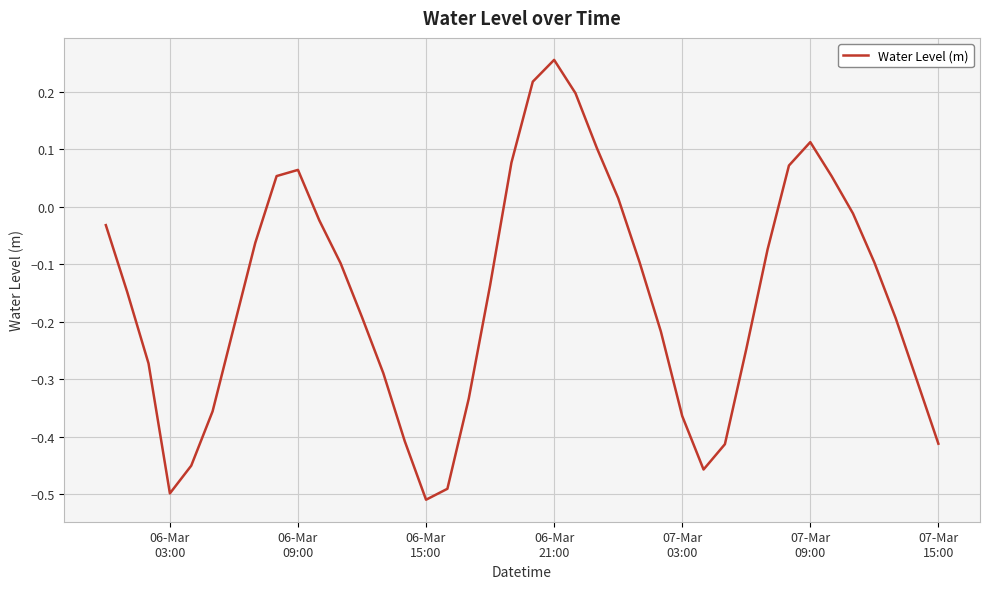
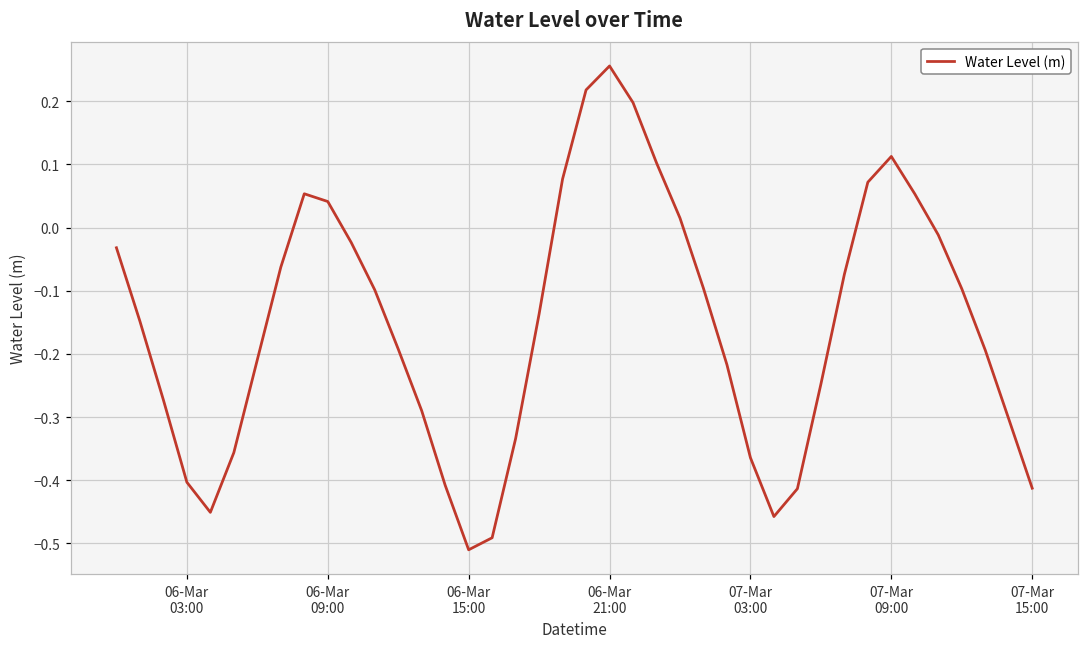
  {
-   "06-Mar 03:00": -0.50,
-   "06-Mar 09:00": 0.06,
+   "06-Mar 03:00": -0.40,
+   "06-Mar 09:00": 0.04,
    "06-Mar 15:00": -0.51,
    "06-Mar 21:00": 0.26,
    "07-Mar 03:00": -0.36,
    "07-Mar 09:00": 0.11,
    "07-Mar 15:00": -0.41
  }
